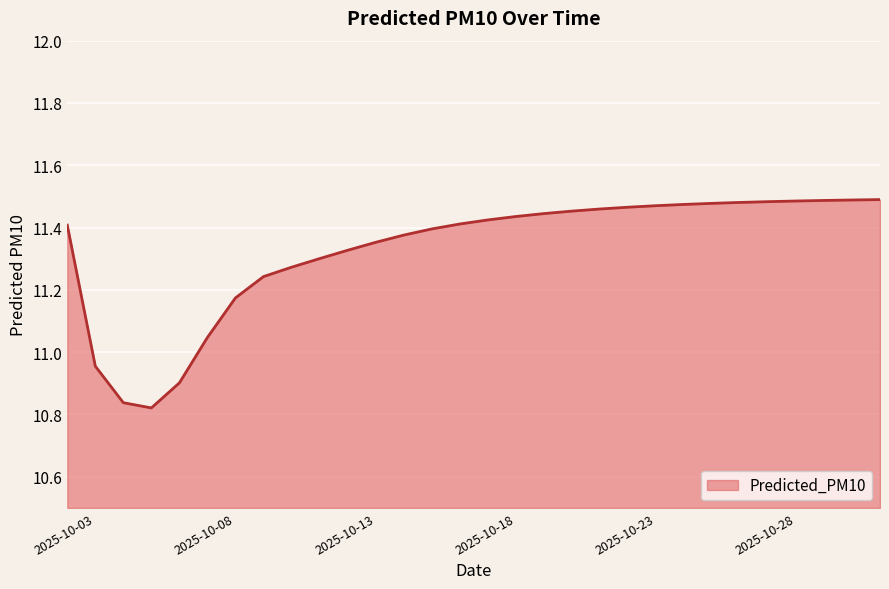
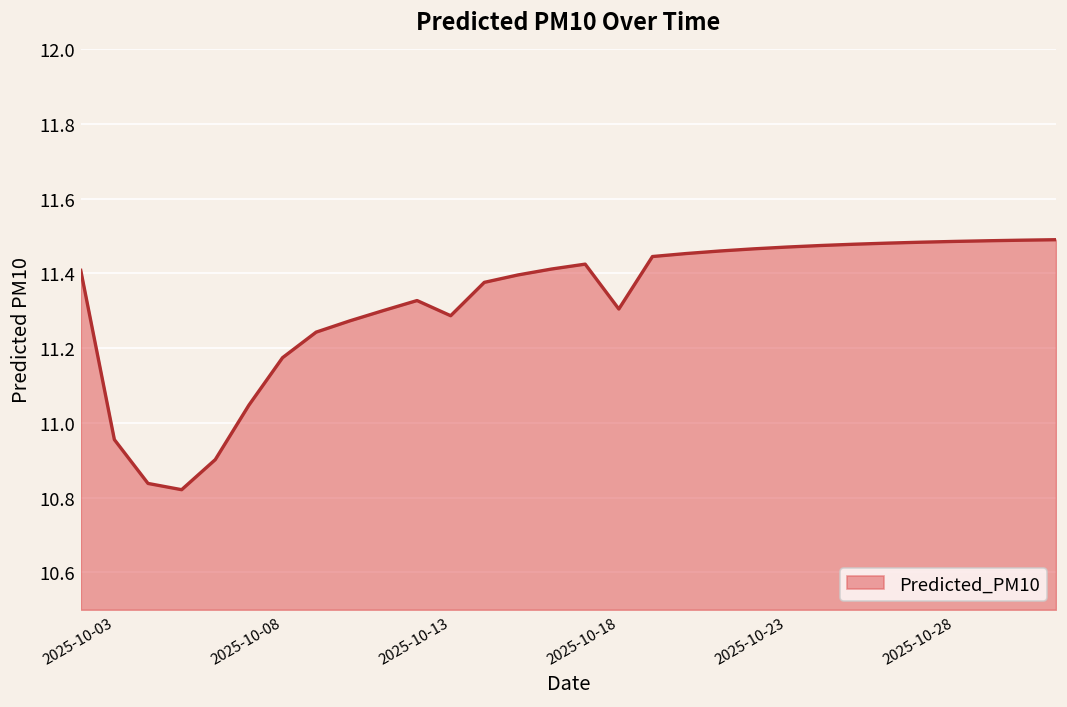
  {
    "2025-10-03": 10.96,
    "2025-10-08": 11.17,
-   "2025-10-13": 11.35,
-   "2025-10-18": 11.44,
+   "2025-10-13": 11.29,
+   "2025-10-18": 11.30,
    "2025-10-23": 11.47,
    "2025-10-28": 11.49
  }
